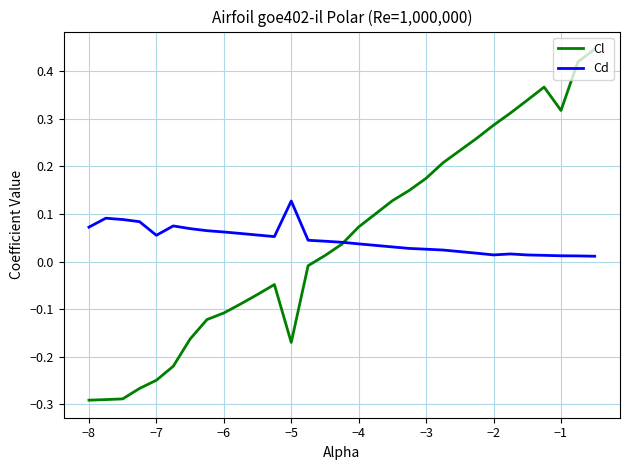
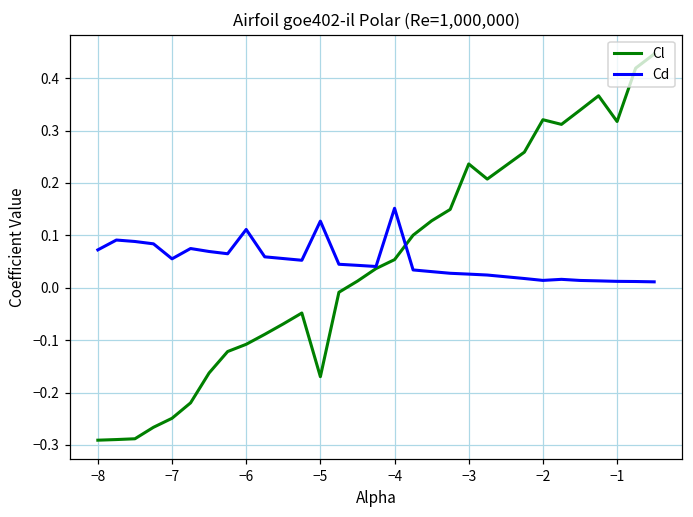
  {
    "Cl": {
      "−8": -0.29,
      "−7": -0.25,
      "−6": -0.11,
      "−5": -0.17,
-     "−4": 0.07,
-     "−3": 0.17,
-     "−2": 0.29,
+     "−4": 0.05,
+     "−3": 0.24,
+     "−2": 0.32,
      "−1": 0.32
    },
    "Cd": {
      "−8": 0.07,
      "−7": 0.06,
-     "−6": 0.06,
+     "−6": 0.11,
      "−5": 0.13,
-     "−4": 0.04,
+     "−4": 0.15,
      "−3": 0.03,
      "−2": 0.01,
      "−1": 0.01
    }
  }
